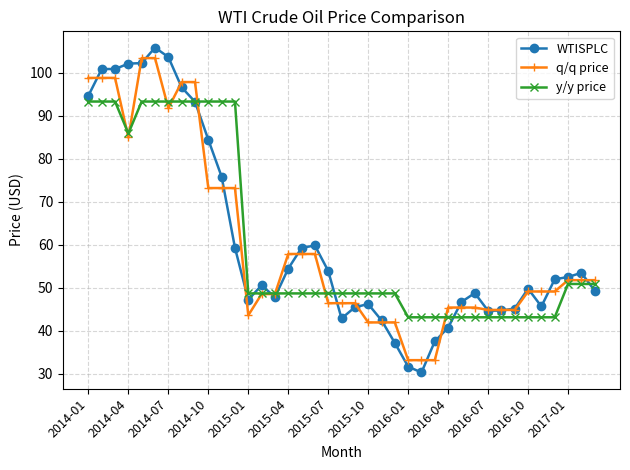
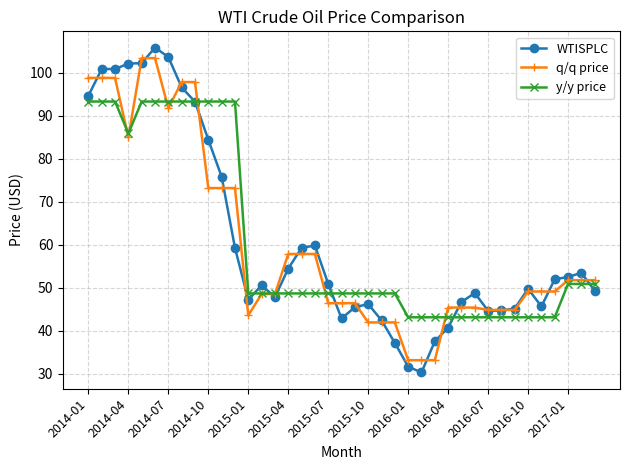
  {
    "WTISPLC": {
      "2014-01": 95,
      "2014-04": 102,
      "2014-07": 104,
      "2014-10": 84,
      "2015-01": 47,
      "2015-04": 54,
-     "2015-07": 54,
+     "2015-07": 51,
      "2015-10": 46,
      "2016-01": 32,
      "2016-04": 41,
      "2016-10": 50,
      "2017-01": 53
    },
    "q/q price": {
      "2014-01": 99,
      "2014-04": 85,
      "2014-07": 92,
      "2014-10": 73,
      "2015-01": 44,
      "2015-04": 58,
      "2015-07": 46,
      "2015-10": 42,
      "2016-01": 33,
      "2016-04": 45,
      "2016-10": 49,
      "2017-01": 52
    },
    "y/y price": {
      "2014-01": 93,
      "2014-04": 86,
      "2014-07": 93,
      "2014-10": 93,
      "2015-01": 49,
      "2015-04": 49,
      "2015-07": 49,
      "2015-10": 49,
      "2016-01": 43,
      "2016-04": 43,
      "2016-07": 43,
      "2016-10": 43,
      "2017-01": 51
    }
  }
